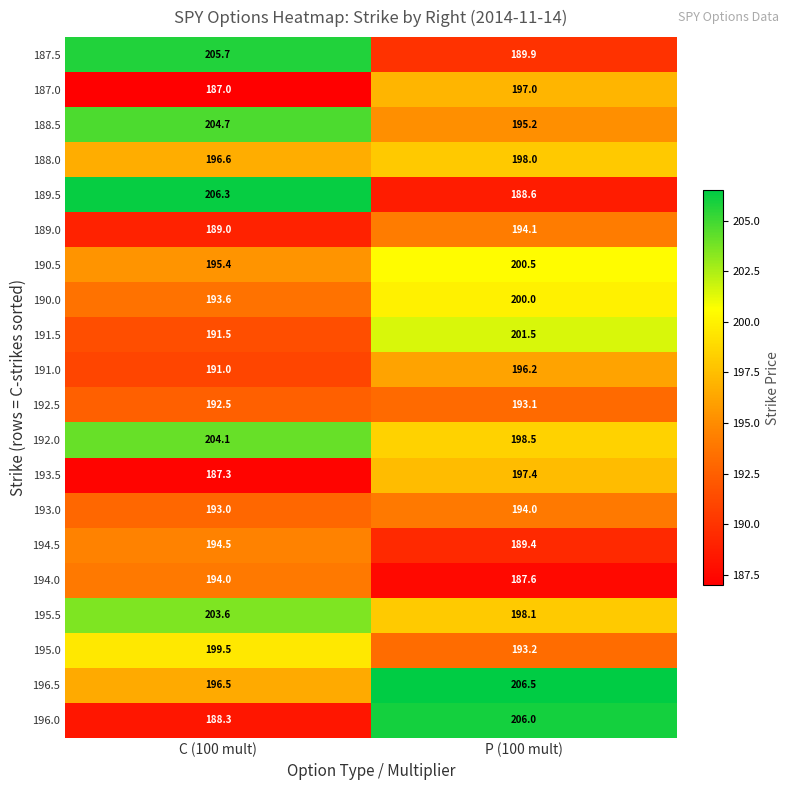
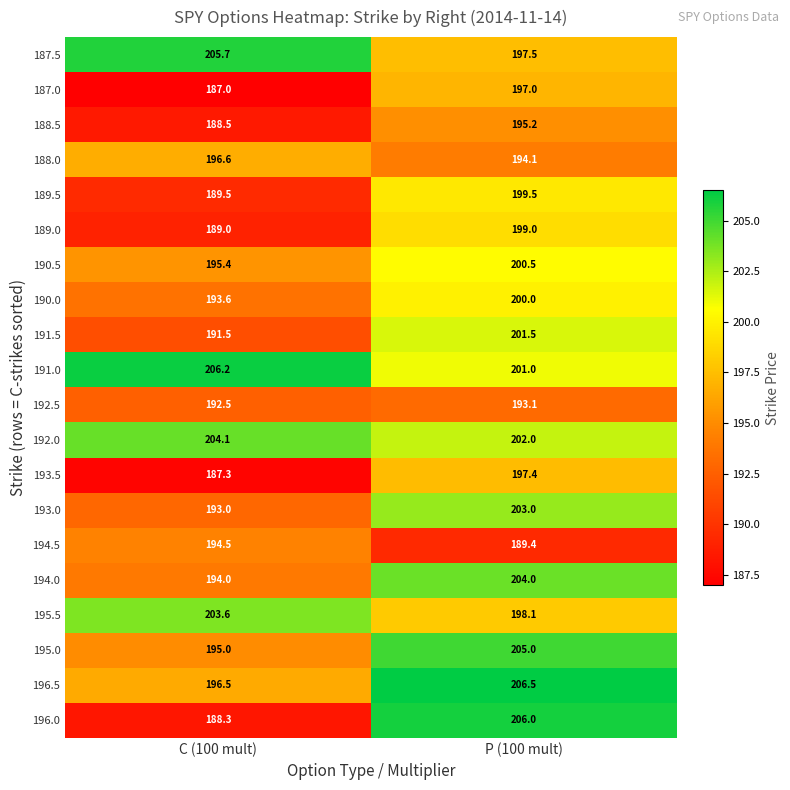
  {
    "187.5": {
      "C (100 mult)": 205.7,
-     "P (100 mult)": 189.9
+     "P (100 mult)": 197.5
    },
    "187.0": {
      "C (100 mult)": 187.0,
      "P (100 mult)": 197.0
    },
    "188.5": {
-     "C (100 mult)": 204.7,
+     "C (100 mult)": 188.5,
      "P (100 mult)": 195.2
    },
    "188.0": {
      "C (100 mult)": 196.6,
-     "P (100 mult)": 198.0
+     "P (100 mult)": 194.1
    },
    "189.5": {
-     "C (100 mult)": 206.3,
-     "P (100 mult)": 188.6
+     "C (100 mult)": 189.5,
+     "P (100 mult)": 199.5
    },
    "189.0": {
      "C (100 mult)": 189.0,
-     "P (100 mult)": 194.1
+     "P (100 mult)": 199.0
    },
    "190.5": {
      "C (100 mult)": 195.4,
      "P (100 mult)": 200.5
    },
    "190.0": {
      "C (100 mult)": 193.6,
      "P (100 mult)": 200.0
    },
    "191.5": {
      "C (100 mult)": 191.5,
      "P (100 mult)": 201.5
    },
    "191.0": {
-     "C (100 mult)": 191.0,
-     "P (100 mult)": 196.2
+     "C (100 mult)": 206.2,
+     "P (100 mult)": 201.0
    },
    "192.5": {
      "C (100 mult)": 192.5,
      "P (100 mult)": 193.1
    },
    "192.0": {
      "C (100 mult)": 204.1,
-     "P (100 mult)": 198.5
+     "P (100 mult)": 202.0
    },
    "193.5": {
      "C (100 mult)": 187.3,
      "P (100 mult)": 197.4
    },
    "193.0": {
      "C (100 mult)": 193.0,
-     "P (100 mult)": 194.0
+     "P (100 mult)": 203.0
    },
    "194.5": {
      "C (100 mult)": 194.5,
      "P (100 mult)": 189.4
    },
    "194.0": {
      "C (100 mult)": 194.0,
-     "P (100 mult)": 187.6
+     "P (100 mult)": 204.0
    },
    "195.5": {
      "C (100 mult)": 203.6,
      "P (100 mult)": 198.1
    },
    "195.0": {
-     "C (100 mult)": 199.5,
-     "P (100 mult)": 193.2
+     "C (100 mult)": 195.0,
+     "P (100 mult)": 205.0
    },
    "196.5": {
      "C (100 mult)": 196.5,
      "P (100 mult)": 206.5
    },
    "196.0": {
      "C (100 mult)": 188.3,
      "P (100 mult)": 206.0
    }
  }
